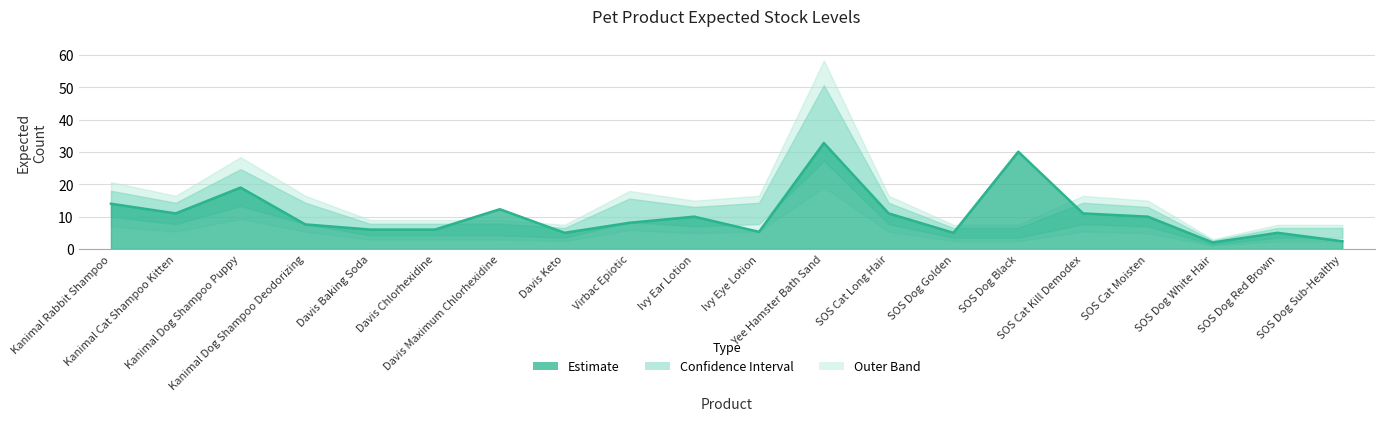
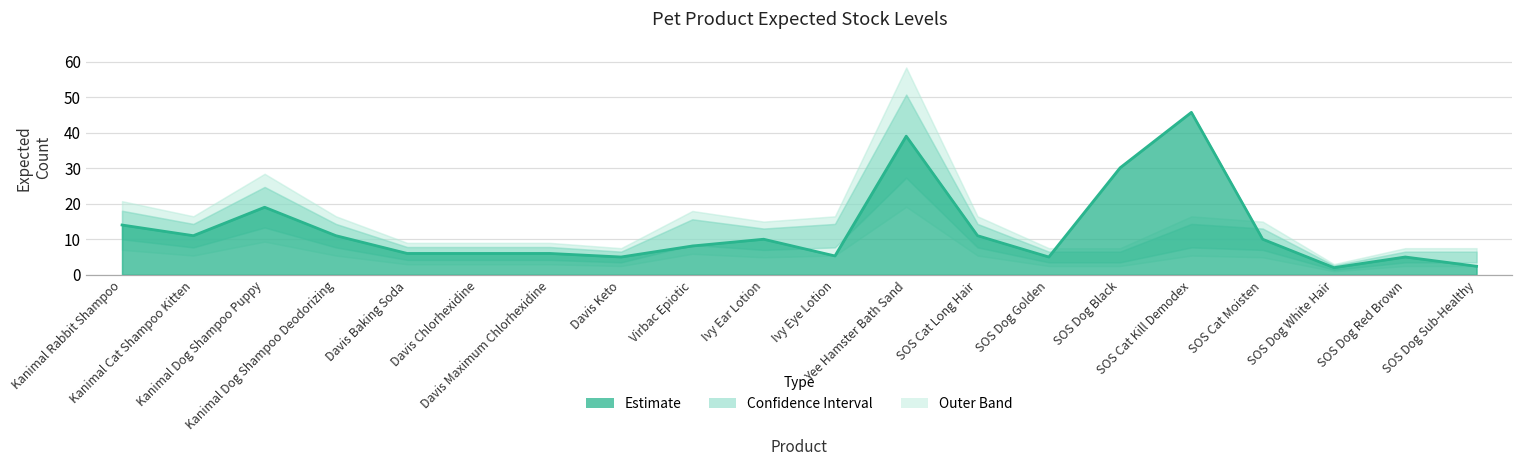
  {
    "Estimate": {
      "Kanimal Rabbit Shampoo": 14,
      "Kanimal Cat Shampoo Kitten": 11,
      "Kanimal Dog Shampoo Puppy": 19,
-     "Kanimal Dog Shampoo Deodorizing": 8,
+     "Kanimal Dog Shampoo Deodorizing": 11,
      "Davis Baking Soda": 6,
      "Davis Chlorhexidine": 6,
-     "Davis Maximum Chlorhexidine": 12,
+     "Davis Maximum Chlorhexidine": 6,
      "Davis Keto": 5,
      "Virbac Epiotic": 8,
      "Ivy Ear Lotion": 10,
      "Ivy Eye Lotion": 5,
-     "Yee Hamster Bath Sand": 33,
+     "Yee Hamster Bath Sand": 39,
      "SOS Cat Long Hair": 11,
      "SOS Dog Golden": 5,
      "SOS Dog Black": 30,
-     "SOS Cat Kill Demodex": 11,
+     "SOS Cat Kill Demodex": 46,
      "SOS Cat Moisten": 10,
      "SOS Dog Red Brown": 5,
      "SOS Dog Sub-Healthy": 2
    }
  }
